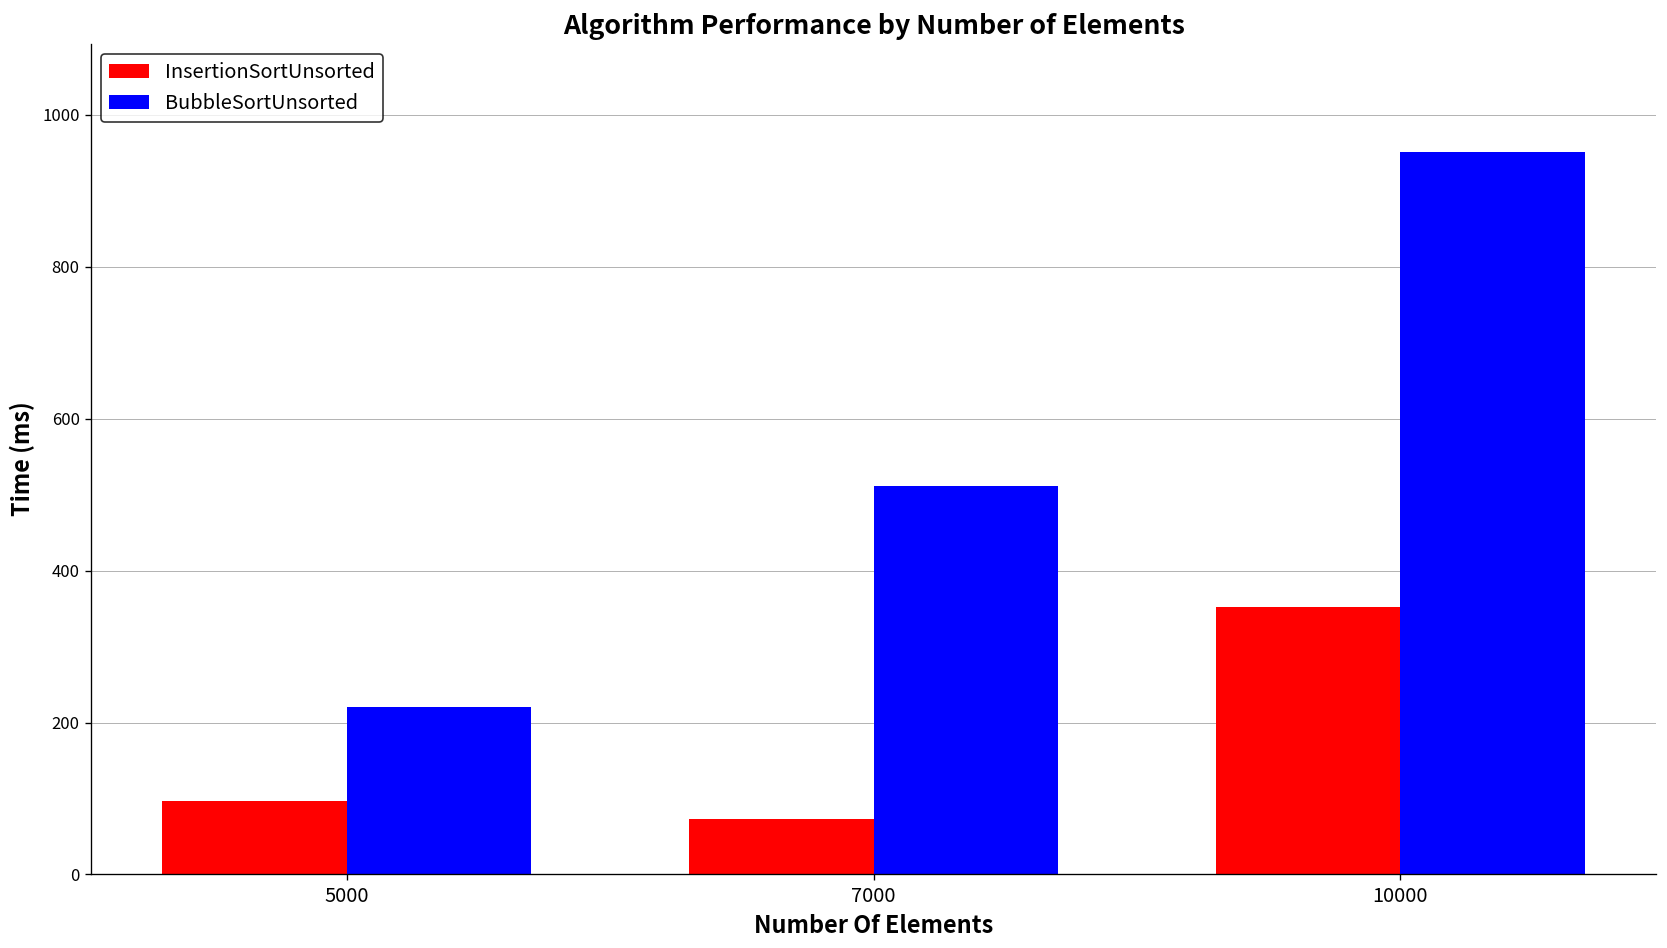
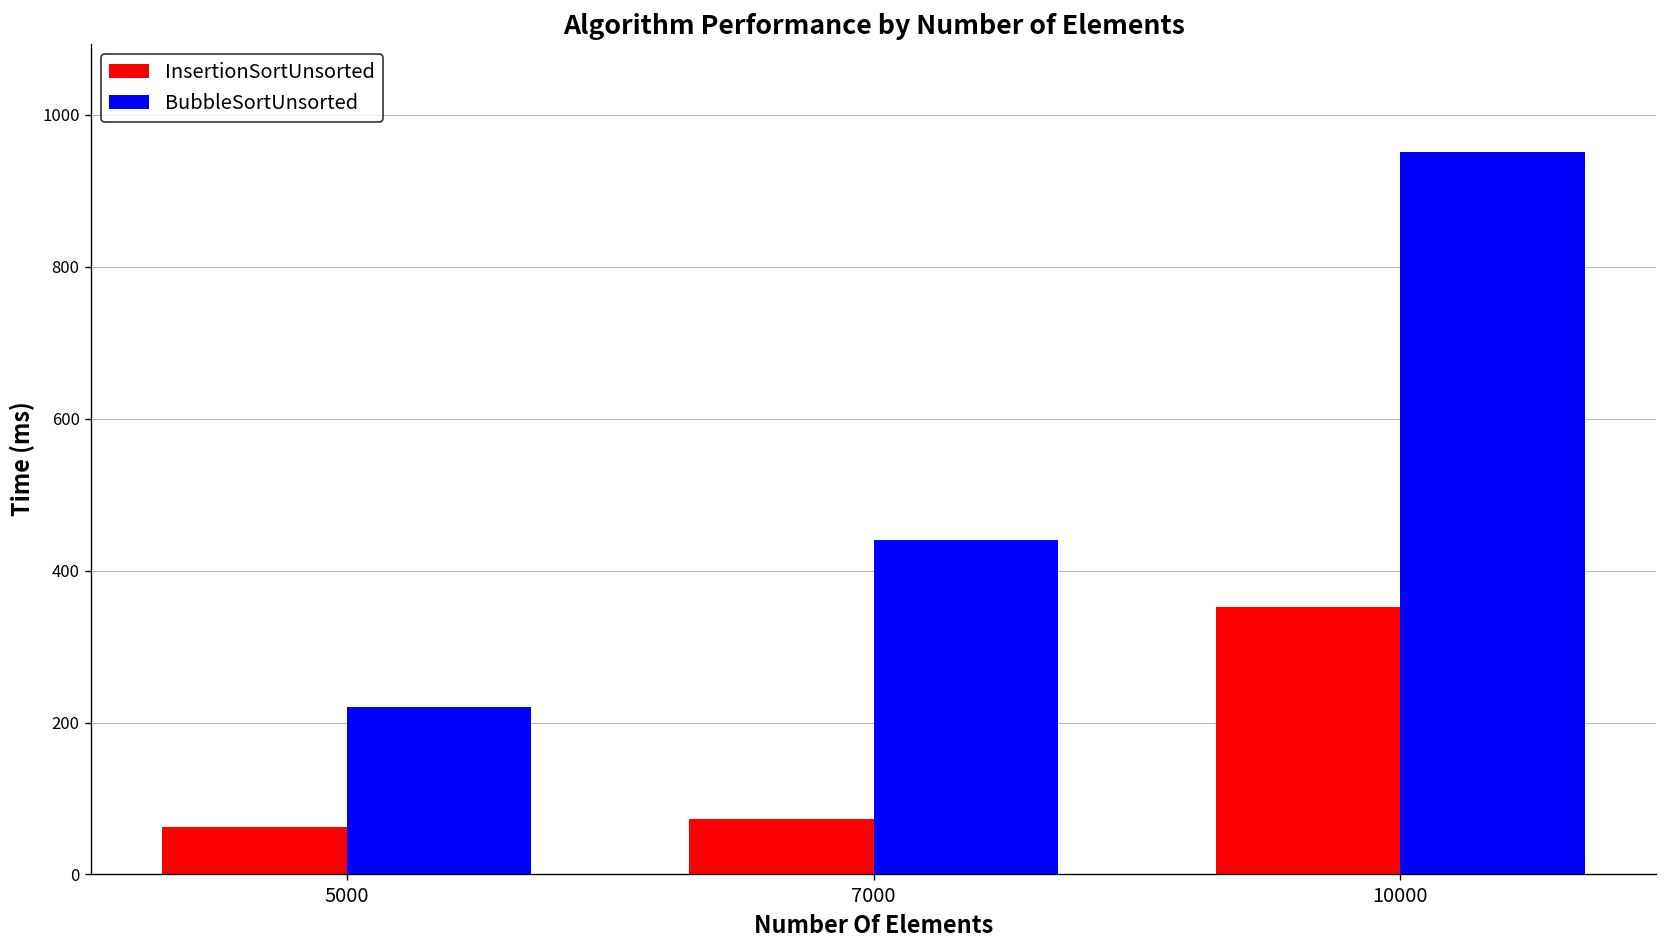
  {
    "InsertionSortUnsorted": {
-     "5000": 100,
+     "5000": 60,
      "7000": 70,
      "10000": 350
    },
    "BubbleSortUnsorted": {
      "5000": 220,
-     "7000": 510,
+     "7000": 440,
      "10000": 950
    }
  }
